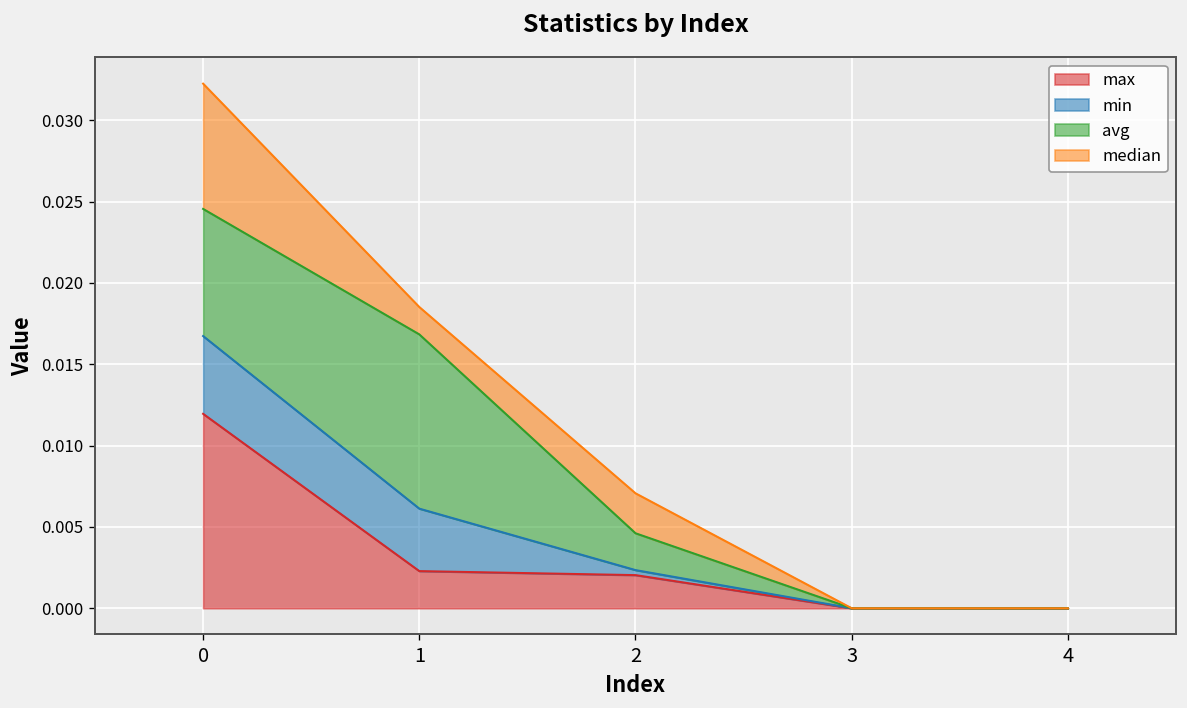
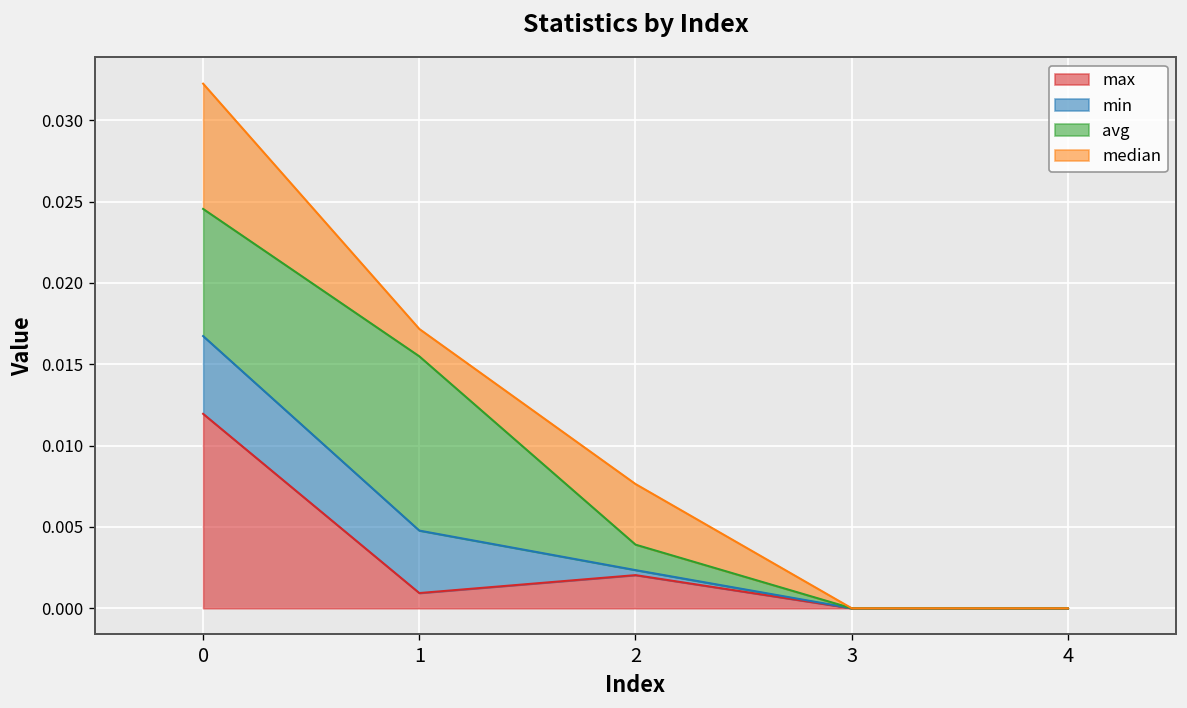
  {
    "max": {
      "0": 0.0120,
-     "1": 0.0023,
+     "1": 0.0009,
      "2": 0.0020
    },
    "min": {
      "0": 0.0048,
      "1": 0.0038,
      "2": 0.0003
    },
    "avg": {
      "0": 0.0078,
      "1": 0.0107,
-     "2": 0.0023
+     "2": 0.0016
    },
    "median": {
      "0": 0.0077,
      "1": 0.0017,
-     "2": 0.0025
+     "2": 0.0037
    }
  }
